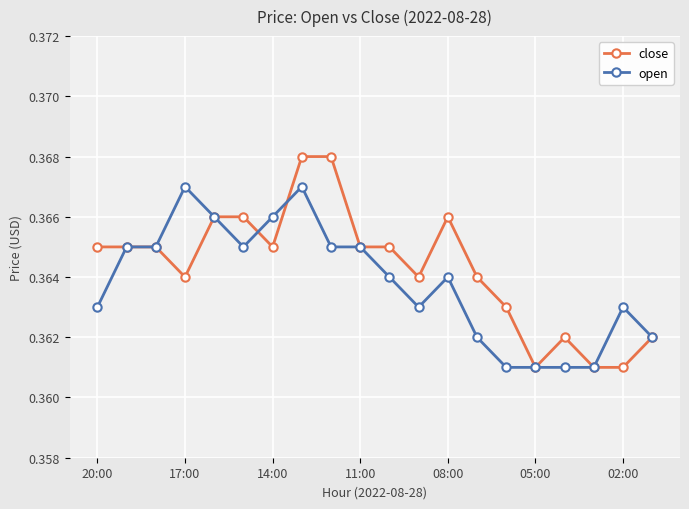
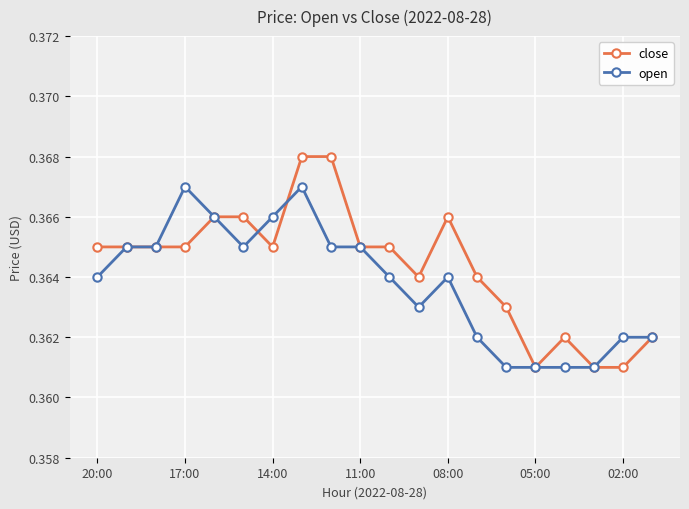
  {
    "close": {
      "20:00": 0.365,
-     "17:00": 0.364,
+     "17:00": 0.365,
      "14:00": 0.365,
      "08:00": 0.366,
      "02:00": 0.361
    },
    "open": {
-     "20:00": 0.363,
+     "20:00": 0.364,
      "17:00": 0.367,
      "14:00": 0.366,
      "08:00": 0.364,
-     "02:00": 0.363
+     "02:00": 0.362
    }
  }
